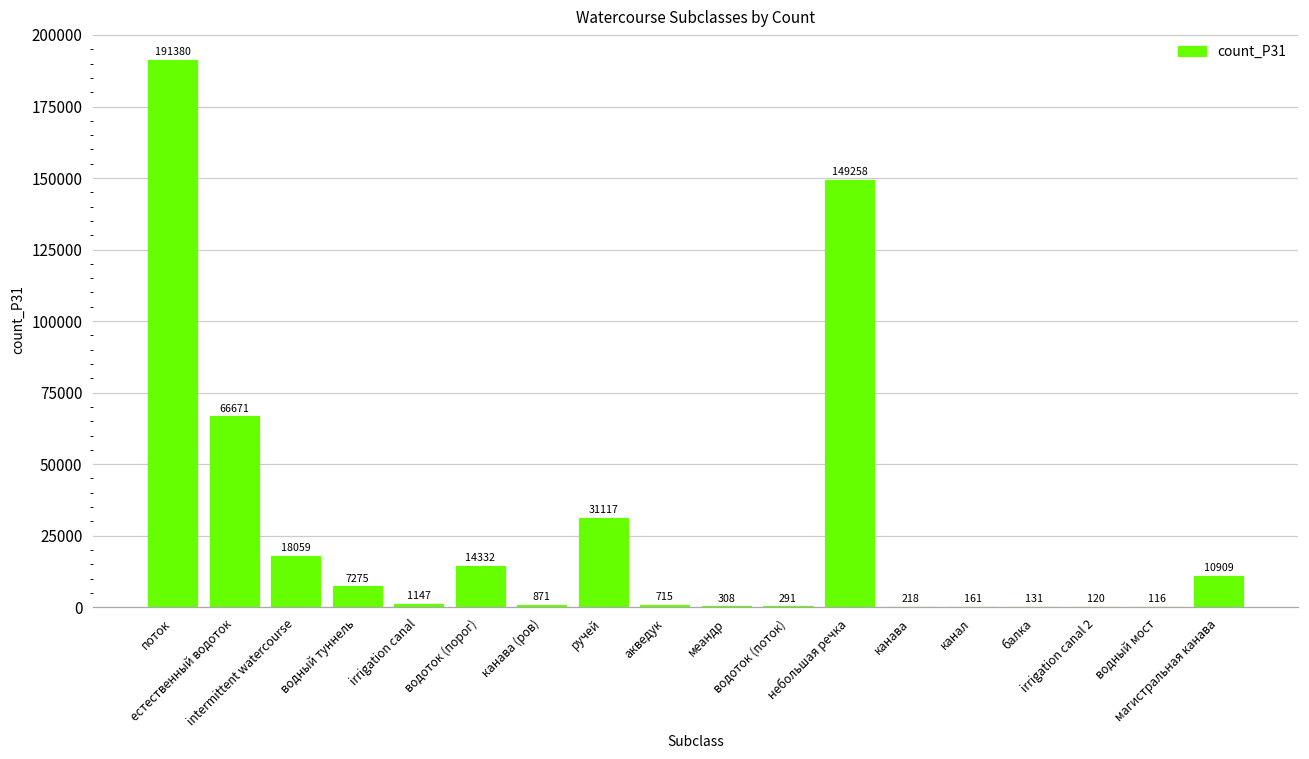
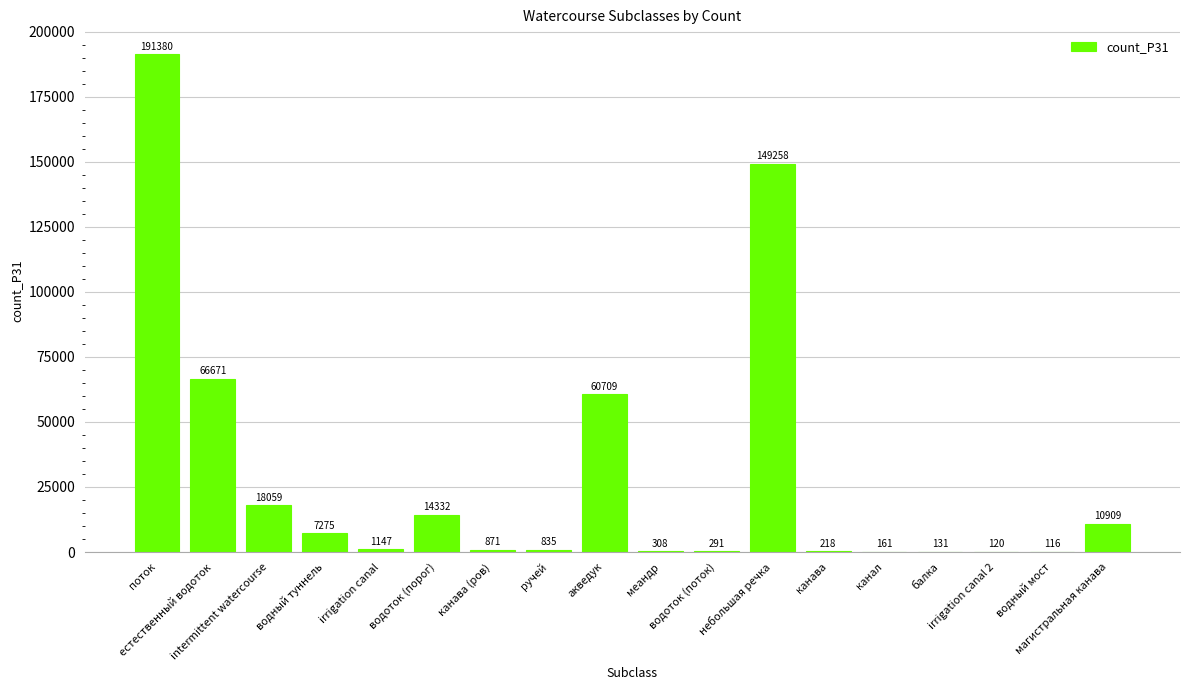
  {
    "поток": 191380,
    "естественный водоток": 66671,
    "intermittent watercourse": 18059,
    "водный туннель": 7275,
    "irrigation canal": 1147,
    "водоток (порог)": 14332,
    "канава (ров)": 871,
-   "ручей": 31117,
-   "акведук": 715,
+   "ручей": 835,
+   "акведук": 60709,
    "меандр": 308,
    "водоток (поток)": 291,
    "небольшая речка": 149258,
    "канава": 218,
    "канал": 161,
    "балка": 131,
    "irrigation canal 2": 120,
    "водный мост": 116,
    "магистральная канава": 10909
  }
